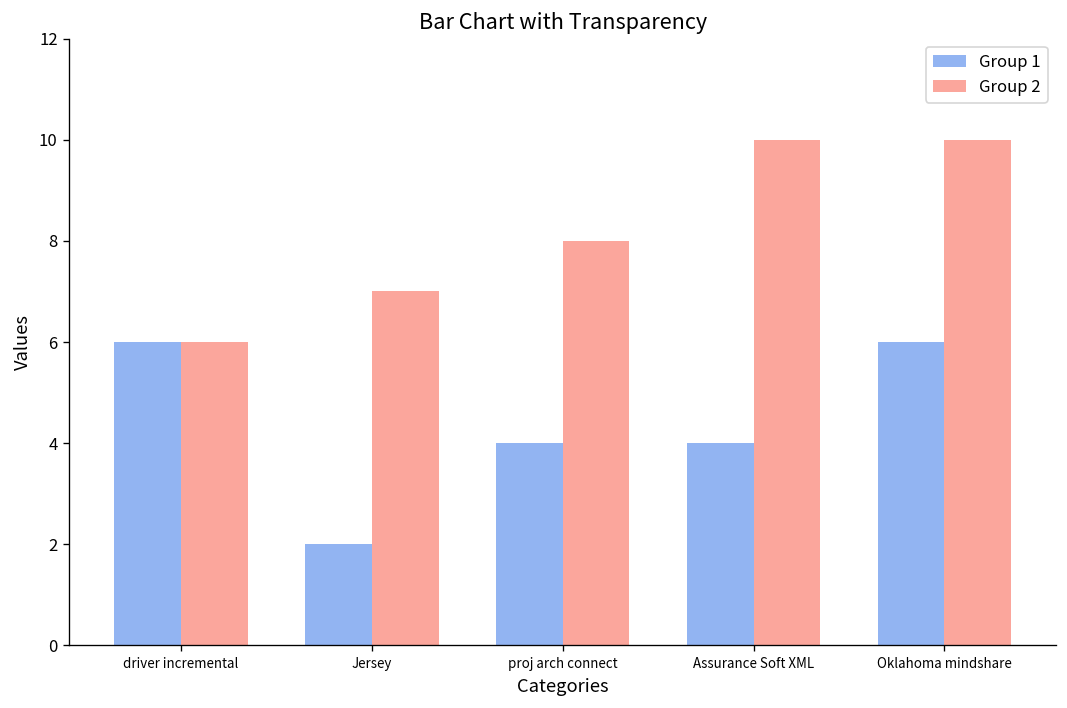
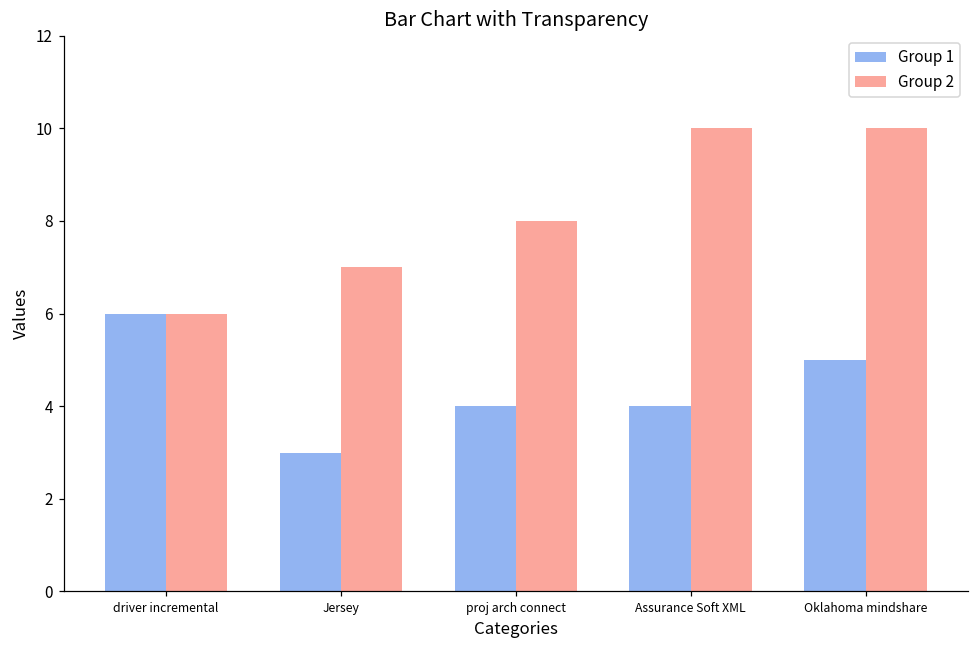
  {
    "Group 1": {
      "driver incremental": 6,
-     "Jersey": 2,
+     "Jersey": 3,
      "proj arch connect": 4,
      "Assurance Soft XML": 4,
-     "Oklahoma mindshare": 6
+     "Oklahoma mindshare": 5
    },
    "Group 2": {
      "driver incremental": 6,
      "Jersey": 7,
      "proj arch connect": 8,
      "Assurance Soft XML": 10,
      "Oklahoma mindshare": 10
    }
  }
